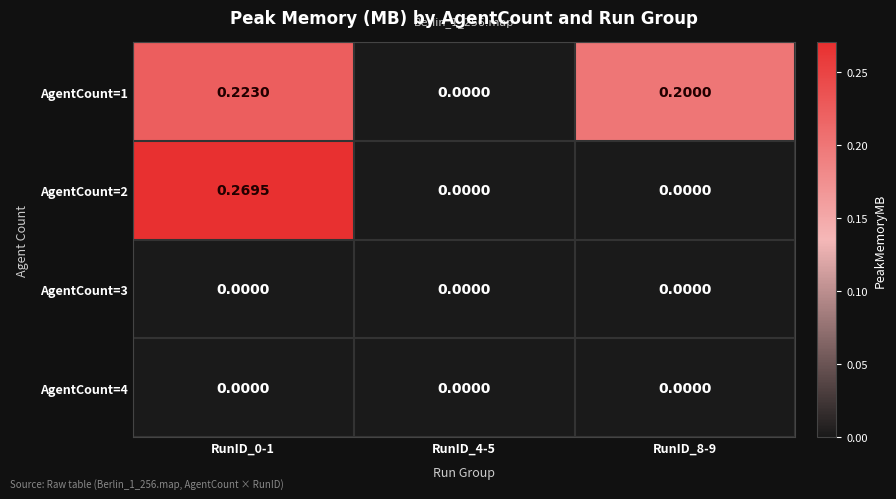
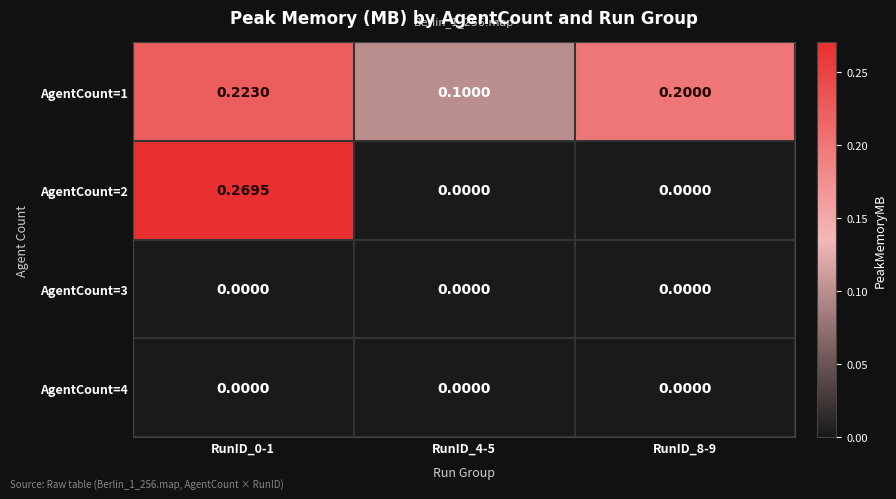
  {
    "AgentCount=1": {
      "RunID_0-1": 0.2230,
-     "RunID_4-5": 0.0000,
+     "RunID_4-5": 0.1000,
      "RunID_8-9": 0.2000
    },
    "AgentCount=2": {
      "RunID_0-1": 0.2695,
      "RunID_4-5": 0.0000,
      "RunID_8-9": 0.0000
    },
    "AgentCount=3": {
      "RunID_0-1": 0.0000,
      "RunID_4-5": 0.0000,
      "RunID_8-9": 0.0000
    },
    "AgentCount=4": {
      "RunID_0-1": 0.0000,
      "RunID_4-5": 0.0000,
      "RunID_8-9": 0.0000
    }
  }
